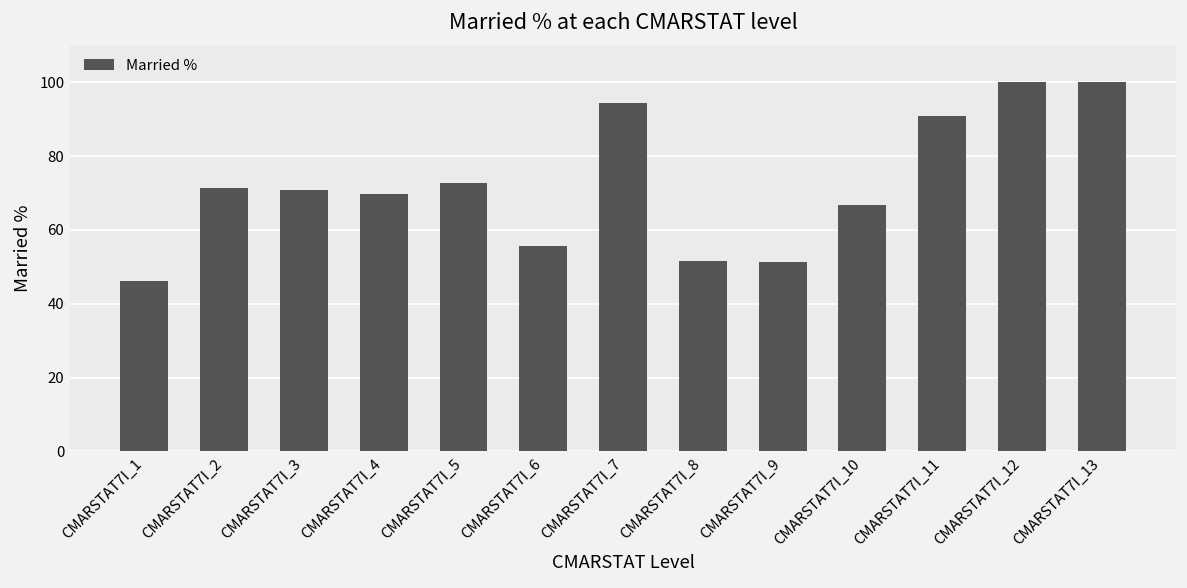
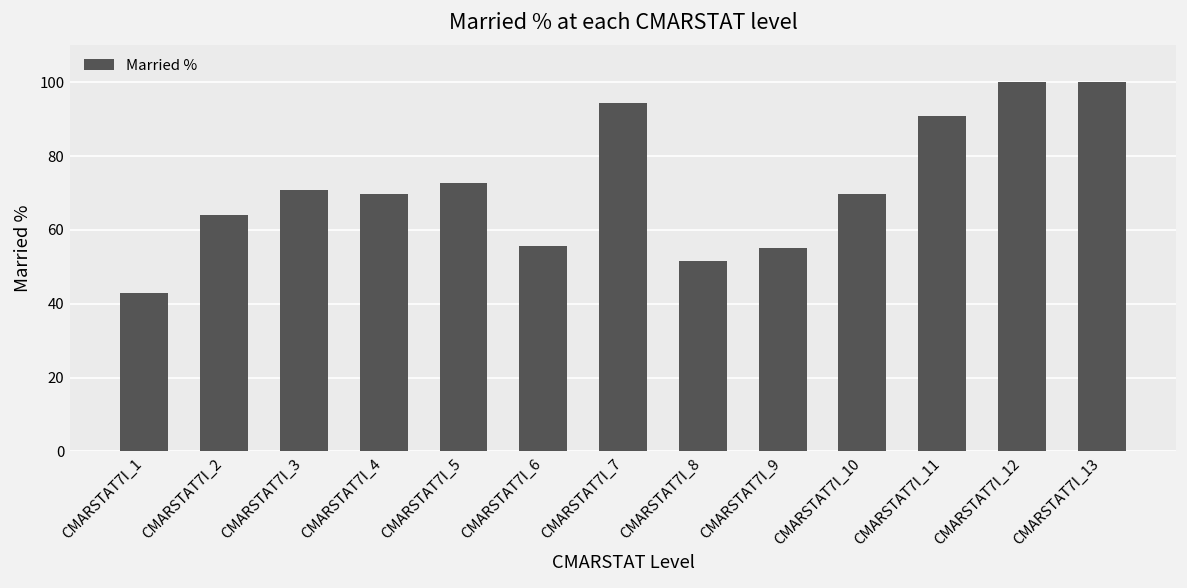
  {
-   "CMARSTAT7I_1": 46,
-   "CMARSTAT7I_2": 71,
+   "CMARSTAT7I_1": 43,
+   "CMARSTAT7I_2": 64,
    "CMARSTAT7I_3": 71,
    "CMARSTAT7I_4": 70,
    "CMARSTAT7I_5": 73,
    "CMARSTAT7I_6": 56,
    "CMARSTAT7I_7": 94,
    "CMARSTAT7I_8": 52,
-   "CMARSTAT7I_9": 51,
-   "CMARSTAT7I_10": 67,
+   "CMARSTAT7I_9": 55,
+   "CMARSTAT7I_10": 70,
    "CMARSTAT7I_11": 91,
    "CMARSTAT7I_12": 100,
    "CMARSTAT7I_13": 100
  }
